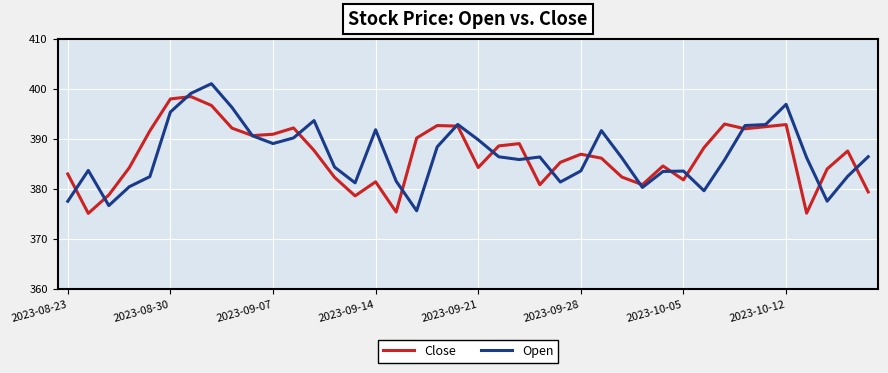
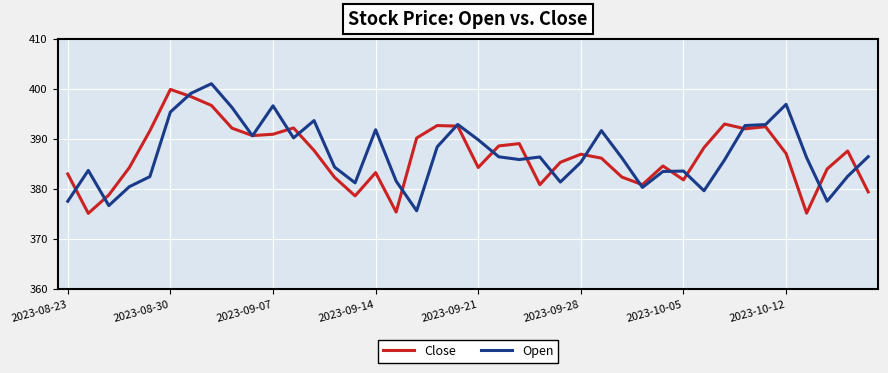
  {
    "Close": {
      "2023-08-23": 383,
-     "2023-08-30": 398,
+     "2023-08-30": 400,
      "2023-09-07": 391,
-     "2023-09-14": 381,
+     "2023-09-14": 383,
      "2023-09-21": 384,
      "2023-09-28": 387,
      "2023-10-05": 382,
-     "2023-10-12": 393
+     "2023-10-12": 387
    },
    "Open": {
      "2023-08-23": 378,
      "2023-08-30": 395,
-     "2023-09-07": 389,
+     "2023-09-07": 397,
      "2023-09-14": 392,
      "2023-09-21": 390,
-     "2023-09-28": 384,
+     "2023-09-28": 385,
      "2023-10-05": 384,
      "2023-10-12": 397
    }
  }
